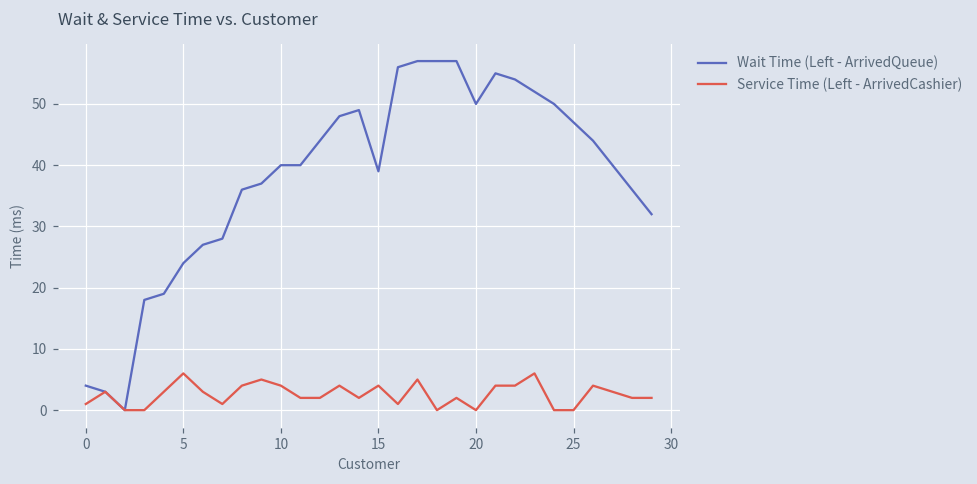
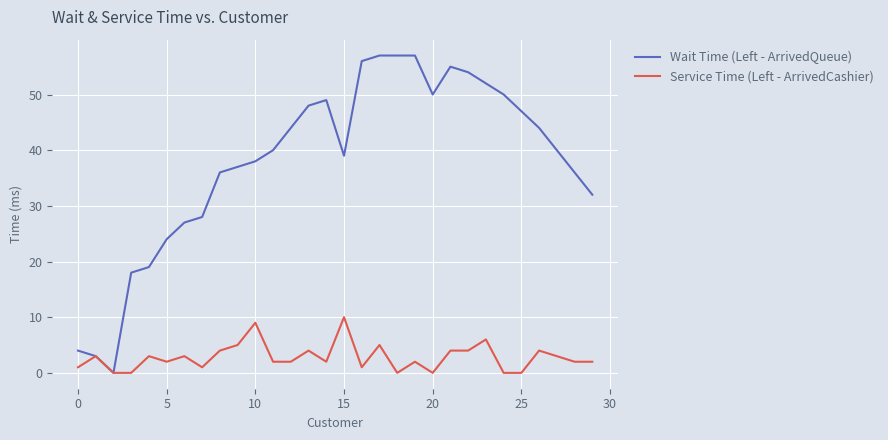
  {
    "Wait Time (Left - ArrivedQueue)": {
      "0": 4,
      "5": 24,
-     "10": 40,
+     "10": 38,
      "15": 39,
      "20": 50,
      "25": 47
    },
    "Service Time (Left - ArrivedCashier)": {
      "0": 1,
-     "5": 6,
-     "10": 4,
-     "15": 4,
+     "5": 2,
+     "10": 9,
+     "15": 10,
      "20": 0,
      "25": 0
    }
  }
